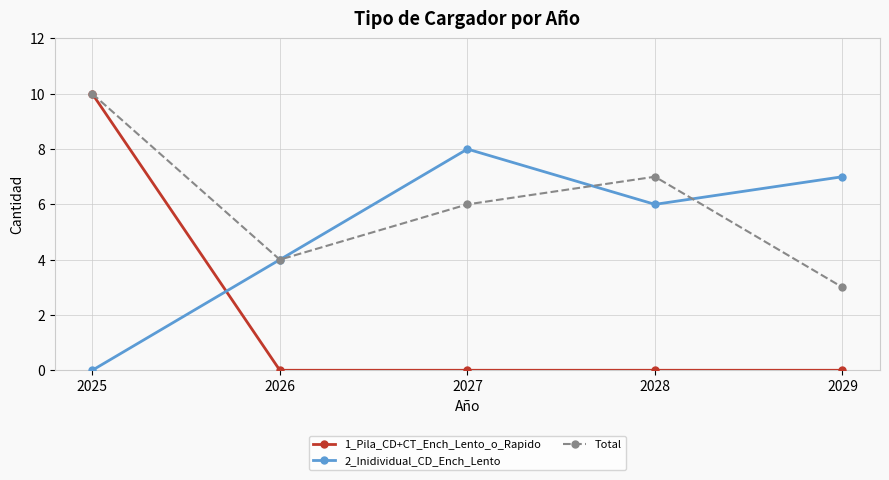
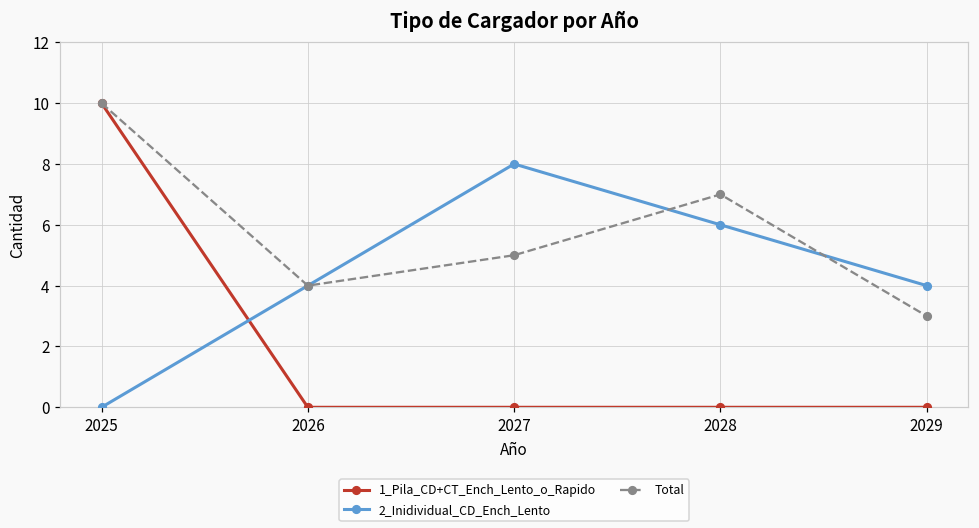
  {
    "1_Pila_CD+CT_Ench_Lento_o_Rapido": {
      "2026": 0,
      "2027": 0,
      "2028": 0,
      "2029": 0
    },
    "2_Inidividual_CD_Ench_Lento": {
      "2025": 0,
      "2027": 8,
      "2028": 6,
-     "2029": 7
+     "2029": 4
    },
    "Total": {
-     "2027": 6,
+     "2027": 5,
      "2028": 7,
      "2029": 3
    }
  }
